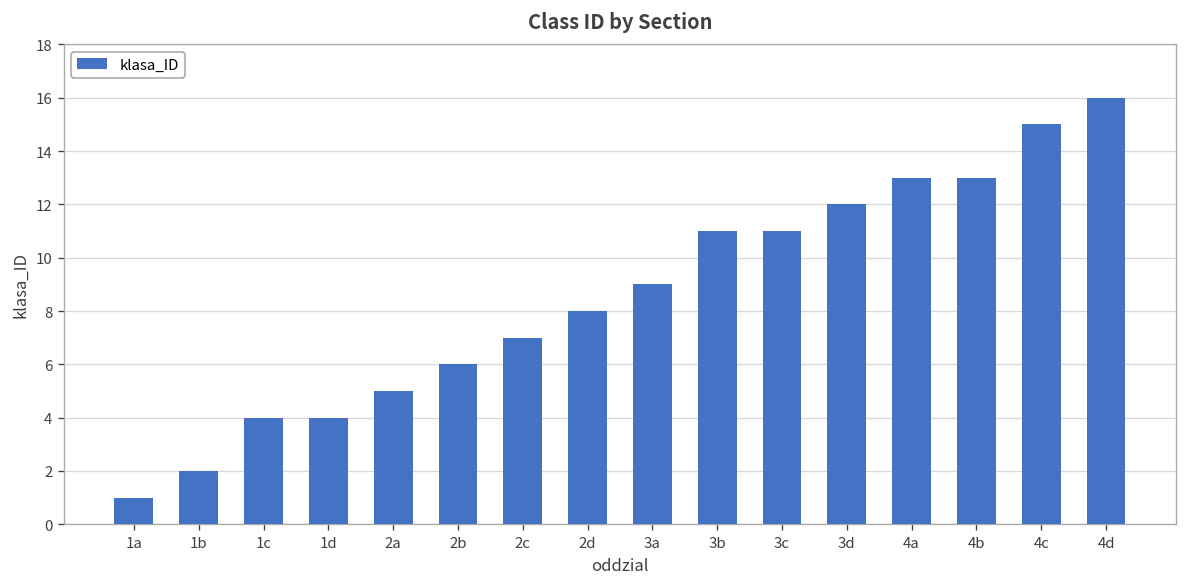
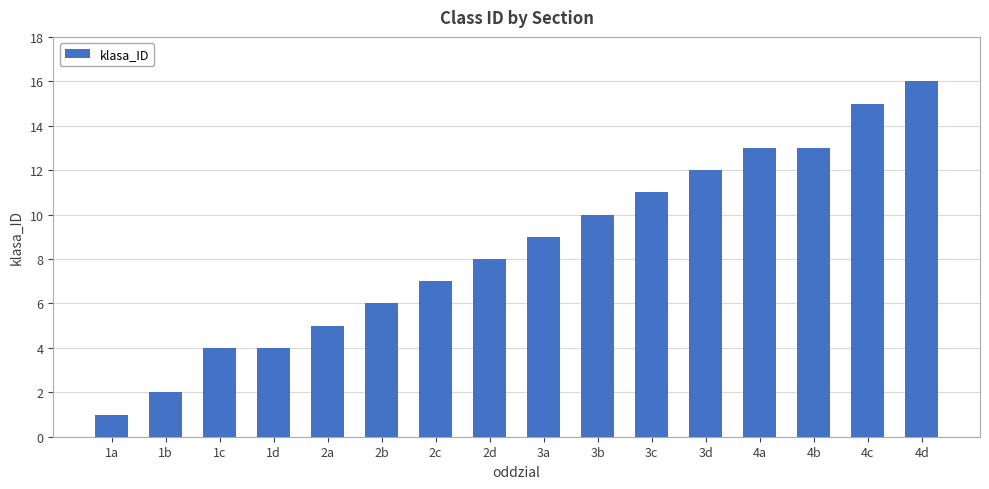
  {
    "1a": 1,
    "1b": 2,
    "1c": 4,
    "1d": 4,
    "2a": 5,
    "2b": 6,
    "2c": 7,
    "2d": 8,
    "3a": 9,
-   "3b": 11,
+   "3b": 10,
    "3c": 11,
    "3d": 12,
    "4a": 13,
    "4b": 13,
    "4c": 15,
    "4d": 16
  }
